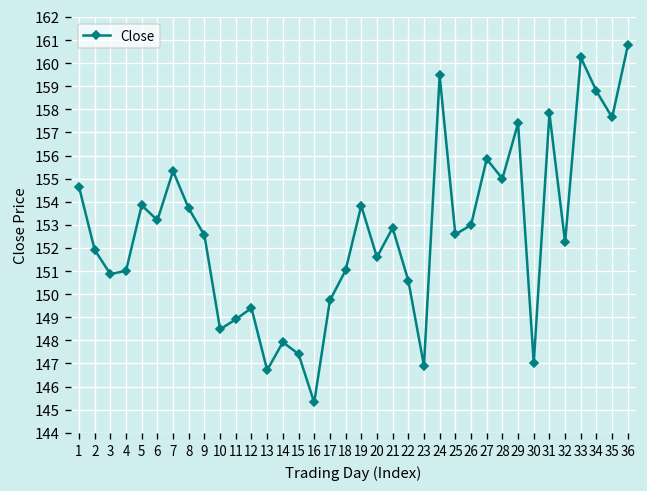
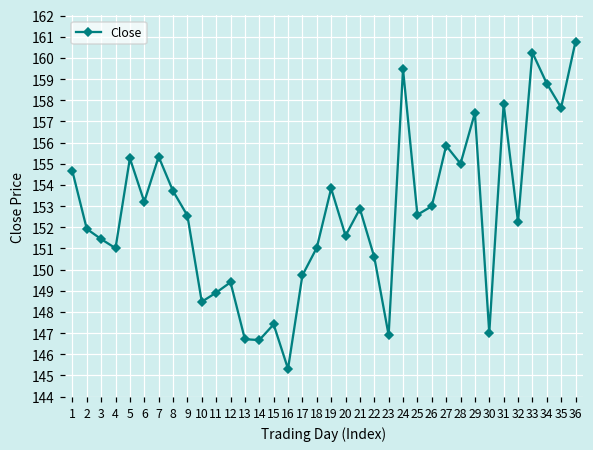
  {
    "1": 154.6,
    "2": 151.9,
-   "3": 150.9,
+   "3": 151.4,
    "4": 151.0,
-   "5": 153.9,
+   "5": 155.3,
    "6": 153.2,
    "7": 155.3,
    "8": 153.7,
    "9": 152.6,
    "10": 148.5,
    "11": 148.9,
    "12": 149.4,
    "13": 146.7,
-   "14": 147.9,
+   "14": 146.7,
    "15": 147.4,
    "16": 145.3,
    "17": 149.7,
    "18": 151.0,
    "19": 153.8,
    "20": 151.6,
    "21": 152.9,
    "22": 150.6,
    "23": 146.9,
    "24": 159.5,
    "25": 152.6,
    "26": 153.0,
    "27": 155.9,
    "28": 155.0,
    "29": 157.4,
    "30": 147.0,
    "31": 157.8,
    "32": 152.2,
    "33": 160.3,
    "34": 158.8,
    "35": 157.6,
    "36": 160.8
  }
